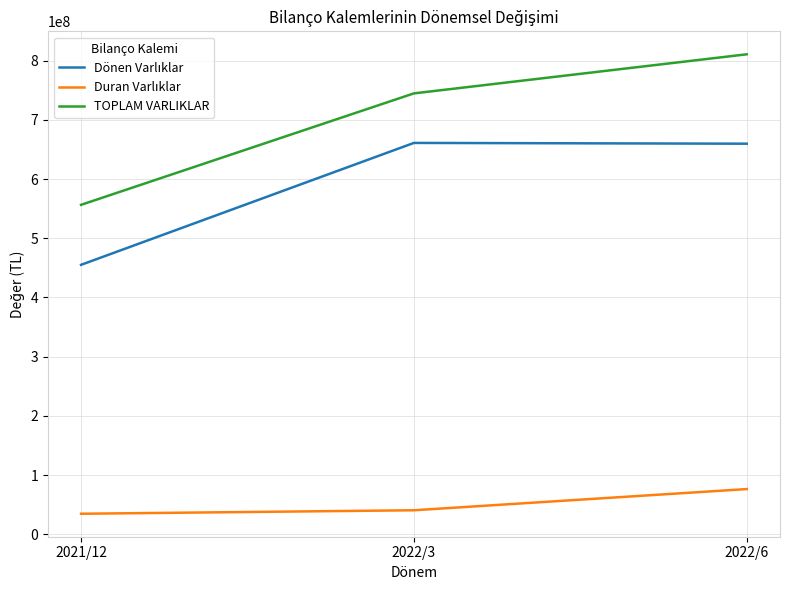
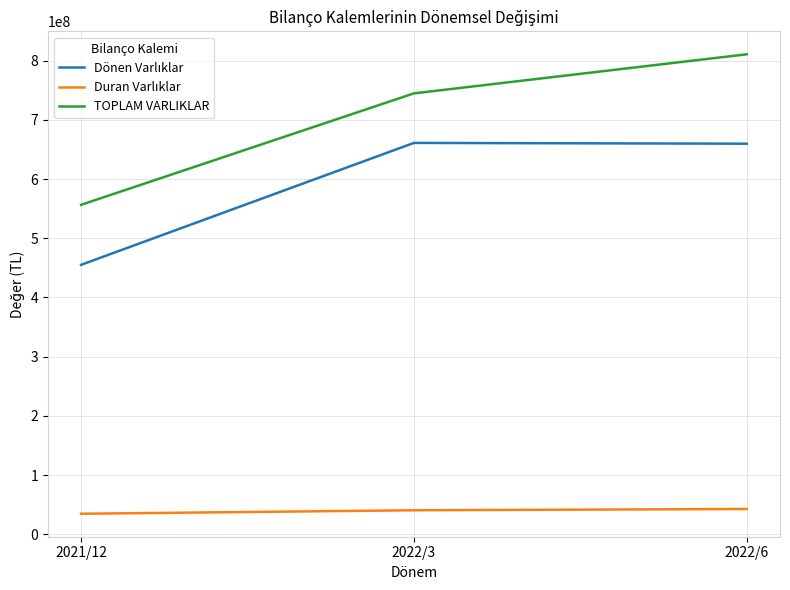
  {
    "Dönen Varlıklar": {
      "2021/12": 460000000,
      "2022/3": 660000000,
      "2022/6": 660000000
    },
    "Duran Varlıklar": {
      "2021/12": 30000000,
      "2022/3": 40000000,
-     "2022/6": 80000000
+     "2022/6": 40000000
    },
    "TOPLAM VARLIKLAR": {
      "2021/12": 560000000,
      "2022/3": 740000000,
      "2022/6": 810000000
    }
  }
